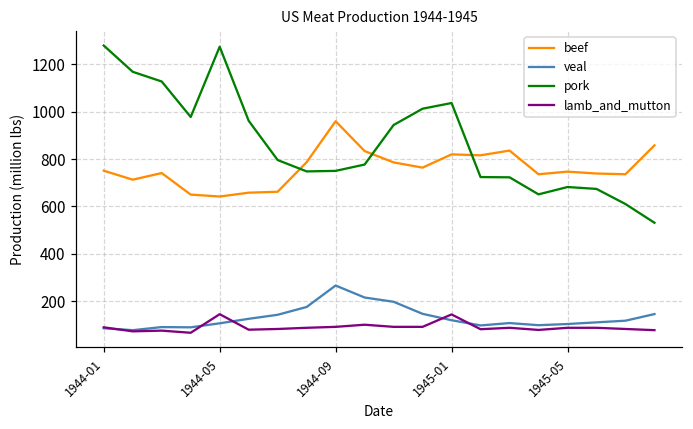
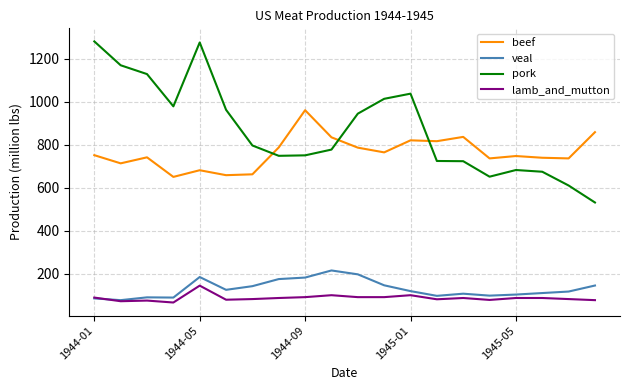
  {
    "beef": {
      "1944-01": 750,
-     "1944-05": 640,
+     "1944-05": 680,
      "1944-09": 960,
      "1945-01": 820,
      "1945-05": 750
    },
    "veal": {
-     "1944-05": 110,
-     "1944-09": 270,
+     "1944-05": 180,
+     "1944-09": 180,
      "1945-01": 120,
      "1945-05": 100
    },
    "pork": {
      "1944-01": 1280,
      "1944-05": 1280,
      "1944-09": 750,
      "1945-01": 1040,
      "1945-05": 680
    },
    "lamb_and_mutton": {
      "1944-05": 140,
      "1944-09": 90,
-     "1945-01": 140,
+     "1945-01": 100,
      "1945-05": 90
    }
  }
